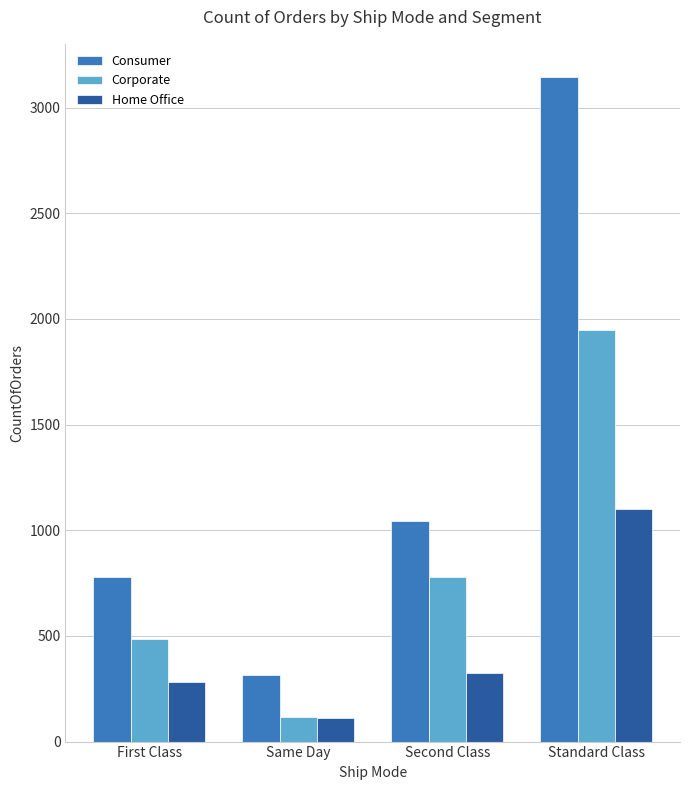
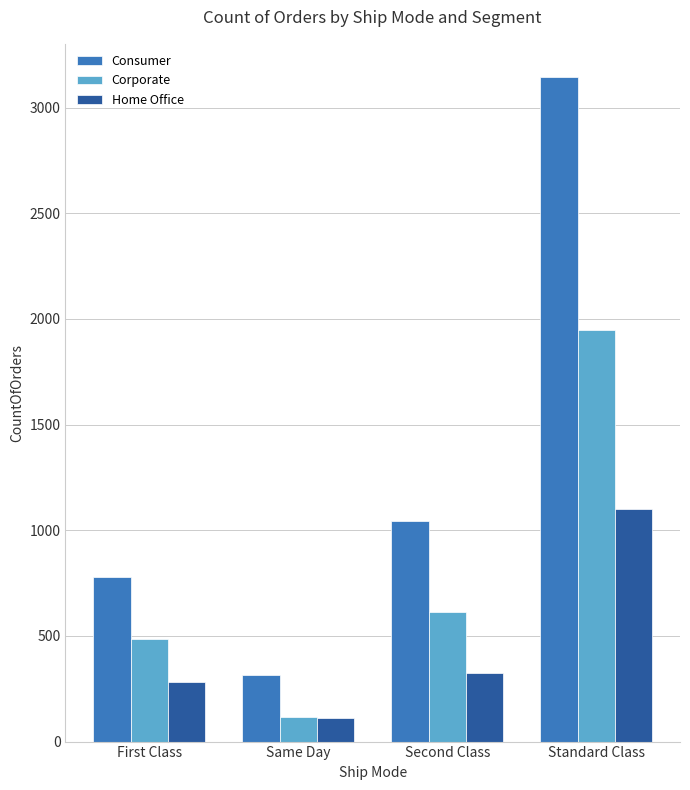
  {
    "Corporate": {
      "First Class": 490,
      "Same Day": 120,
-     "Second Class": 780,
+     "Second Class": 610,
      "Standard Class": 1950
    }
  }
